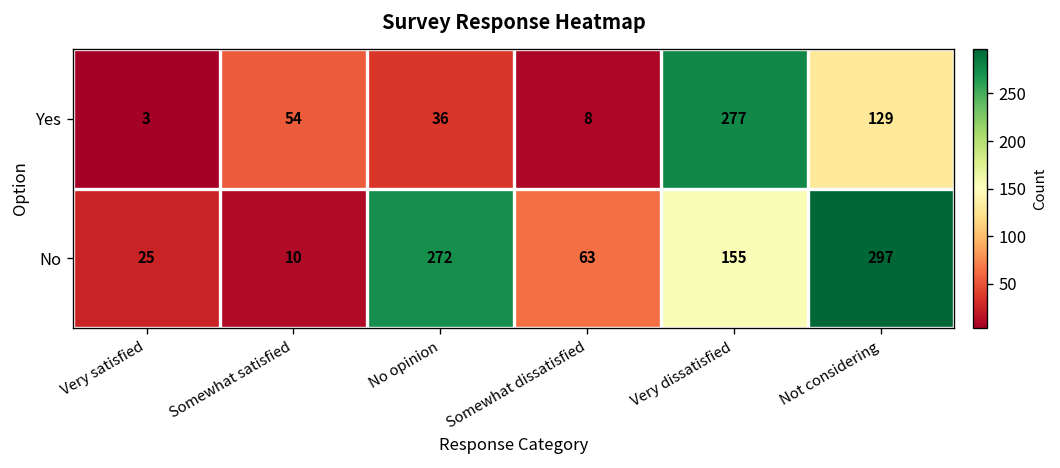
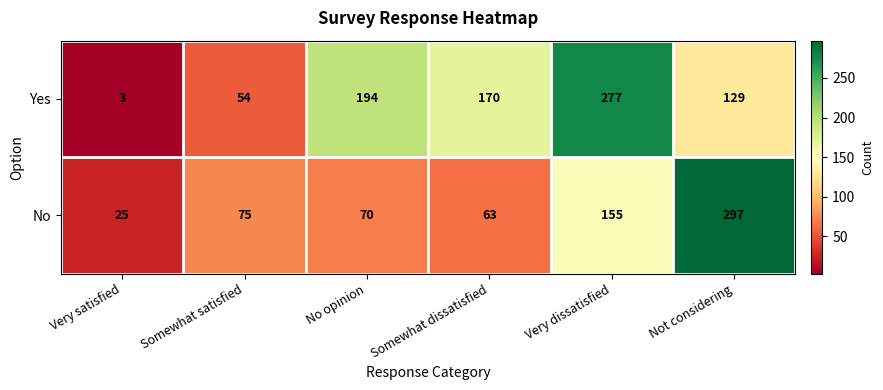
  {
    "Yes": {
      "Very satisfied": 3,
      "Somewhat satisfied": 54,
-     "No opinion": 36,
-     "Somewhat dissatisfied": 8,
+     "No opinion": 194,
+     "Somewhat dissatisfied": 170,
      "Very dissatisfied": 277,
      "Not considering": 129
    },
    "No": {
      "Very satisfied": 25,
-     "Somewhat satisfied": 10,
-     "No opinion": 272,
+     "Somewhat satisfied": 75,
+     "No opinion": 70,
      "Somewhat dissatisfied": 63,
      "Very dissatisfied": 155,
      "Not considering": 297
    }
  }
